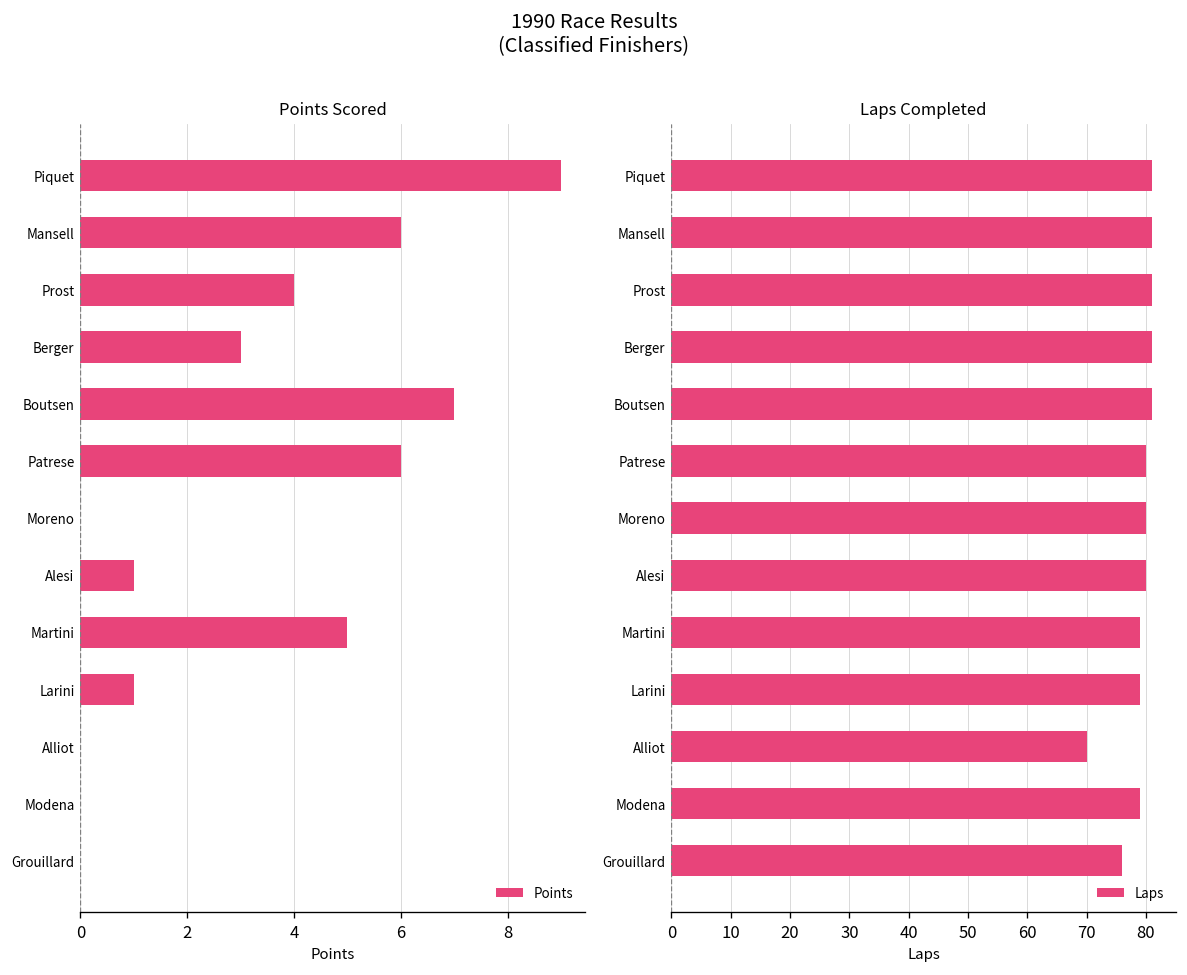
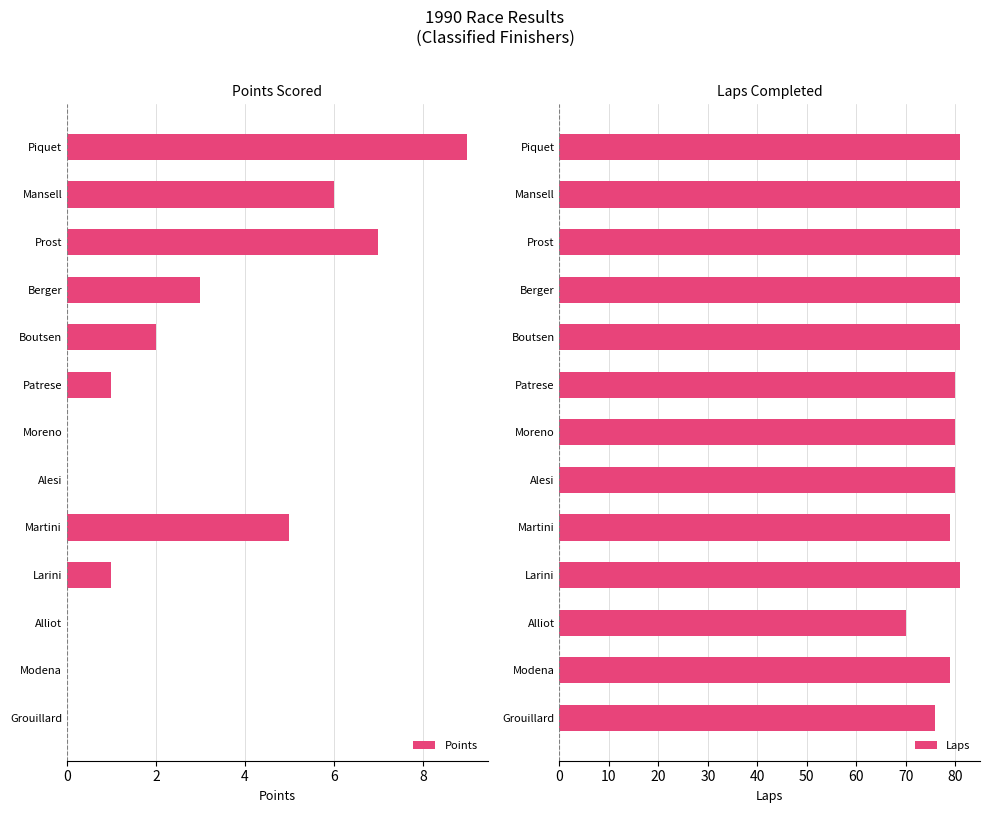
  {
    "Points Scored": {
      "Piquet": 9,
      "Mansell": 6,
-     "Prost": 4,
+     "Prost": 7,
      "Berger": 3,
-     "Boutsen": 7,
-     "Patrese": 6,
+     "Boutsen": 2,
+     "Patrese": 1,
      "Moreno": 0,
-     "Alesi": 1,
+     "Alesi": 0,
      "Martini": 5,
      "Larini": 1,
      "Alliot": 0,
      "Modena": 0,
      "Grouillard": 0
    },
    "Laps Completed": {
      "Piquet": 81,
      "Mansell": 81,
      "Prost": 81,
      "Berger": 81,
      "Boutsen": 81,
      "Patrese": 80,
      "Moreno": 80,
      "Alesi": 80,
      "Martini": 79,
-     "Larini": 79,
+     "Larini": 81,
      "Alliot": 70,
      "Modena": 79,
      "Grouillard": 76
    }
  }
